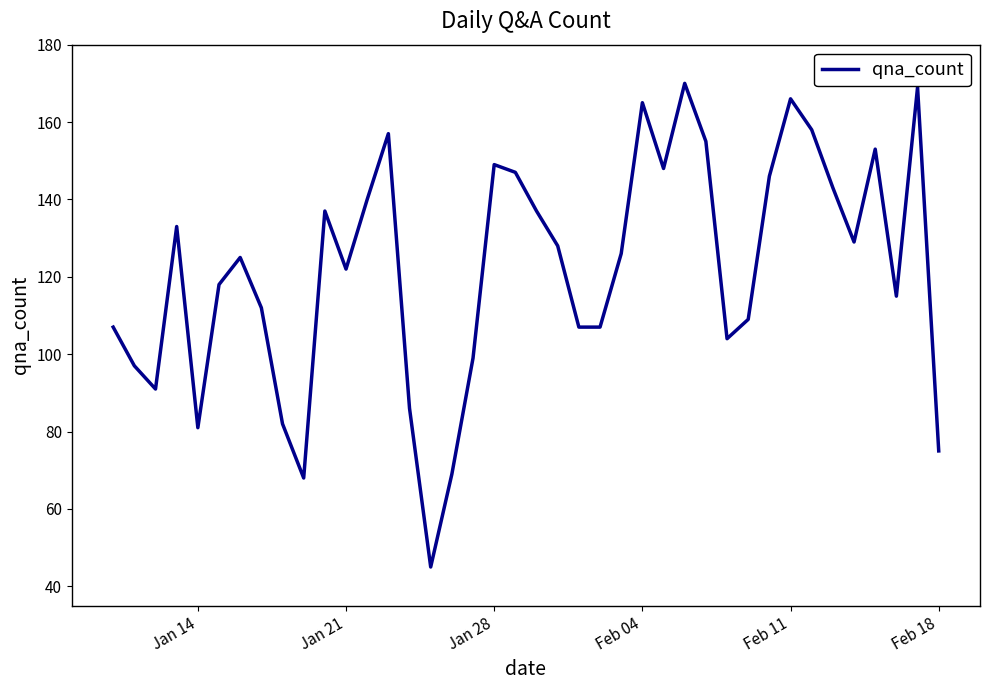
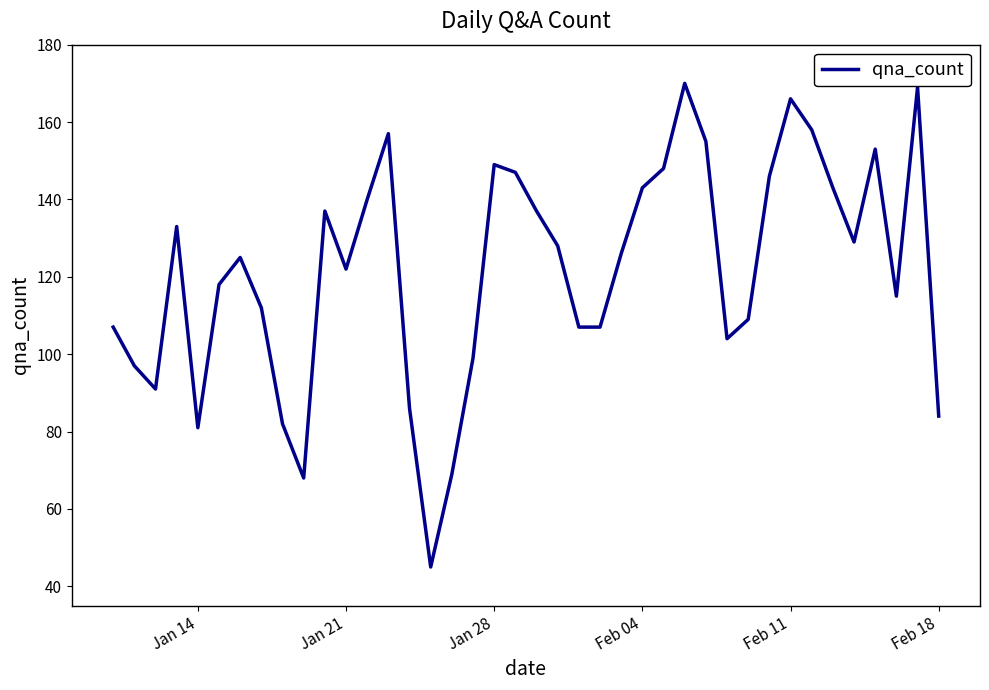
  {
    "Jan 14": 81,
    "Jan 21": 122,
    "Jan 28": 149,
-   "Feb 04": 165,
+   "Feb 04": 143,
    "Feb 11": 166,
-   "Feb 18": 75
+   "Feb 18": 84
  }
